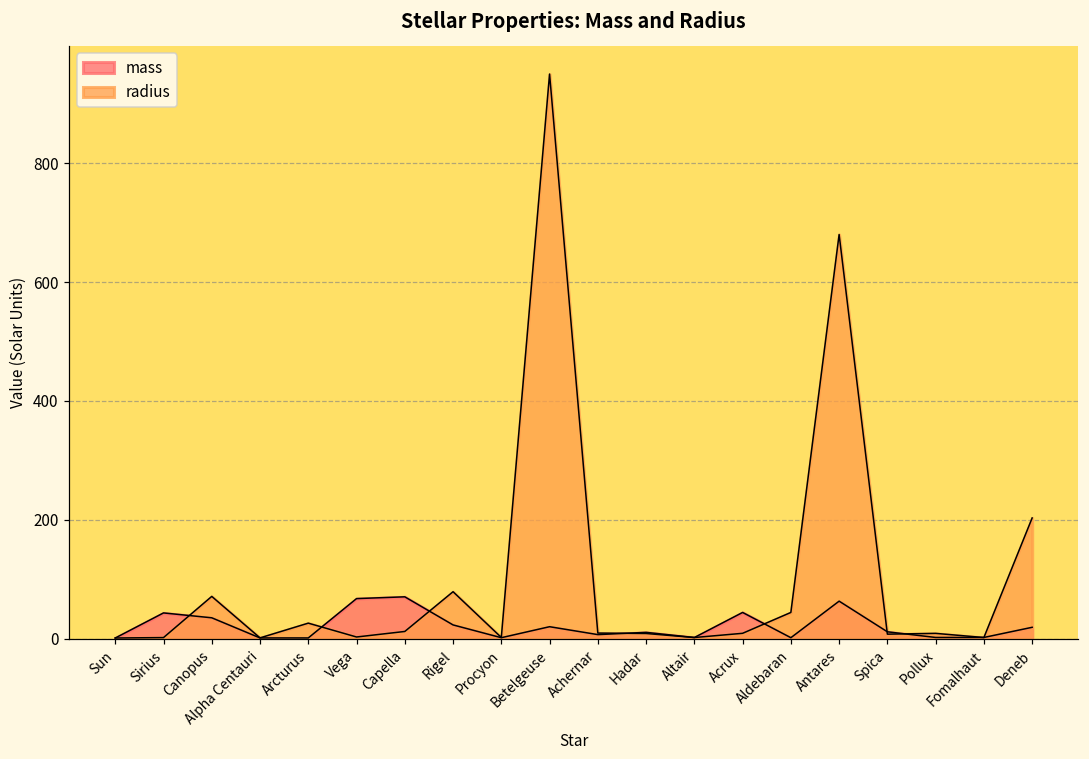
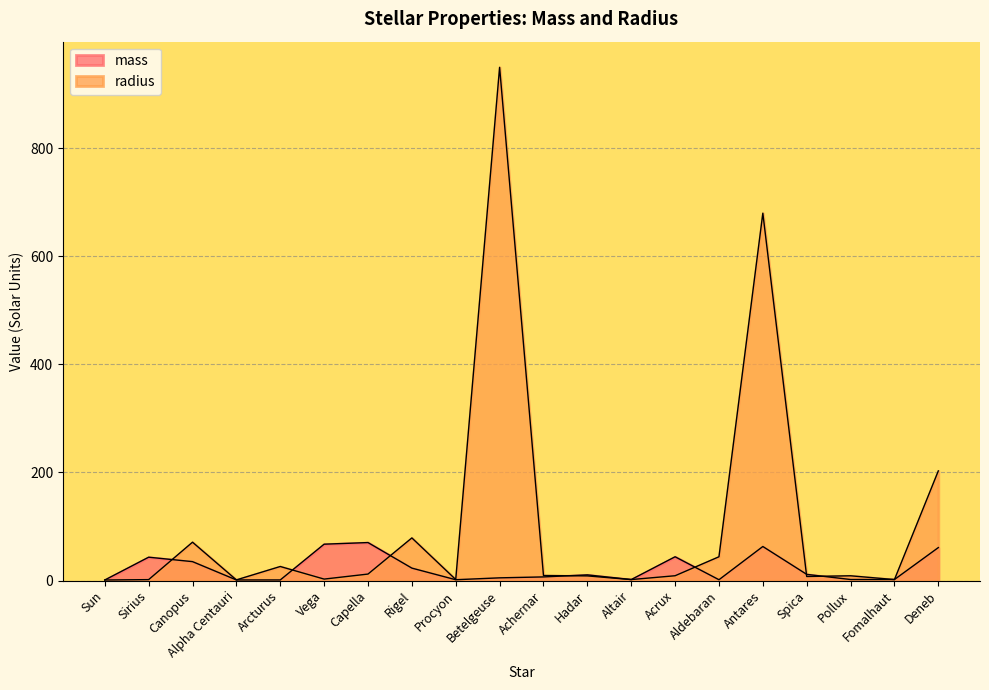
  {
    "mass": {
      "Sirius": 40,
      "Canopus": 40,
      "Arcturus": 0,
      "Vega": 70,
      "Capella": 70,
      "Rigel": 20,
-     "Betelgeuse": 20,
+     "Betelgeuse": 10,
      "Acrux": 40,
      "Aldebaran": 0,
      "Antares": 60,
      "Pollux": 0,
-     "Deneb": 20
+     "Deneb": 60
    },
    "radius": {
      "Sirius": 0,
      "Canopus": 70,
      "Arcturus": 30,
      "Vega": 0,
      "Capella": 10,
      "Rigel": 80,
      "Betelgeuse": 950,
      "Acrux": 10,
      "Aldebaran": 40,
      "Antares": 680,
      "Pollux": 10,
      "Deneb": 200
    }
  }
